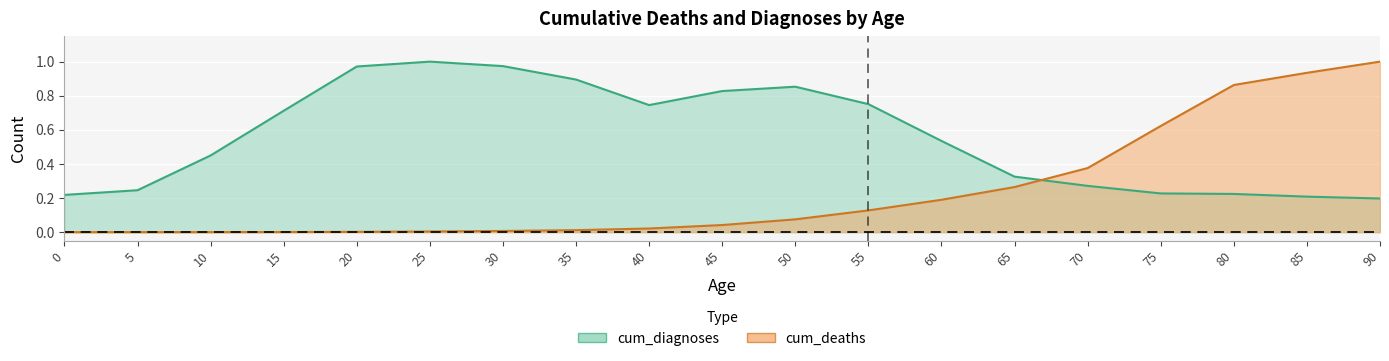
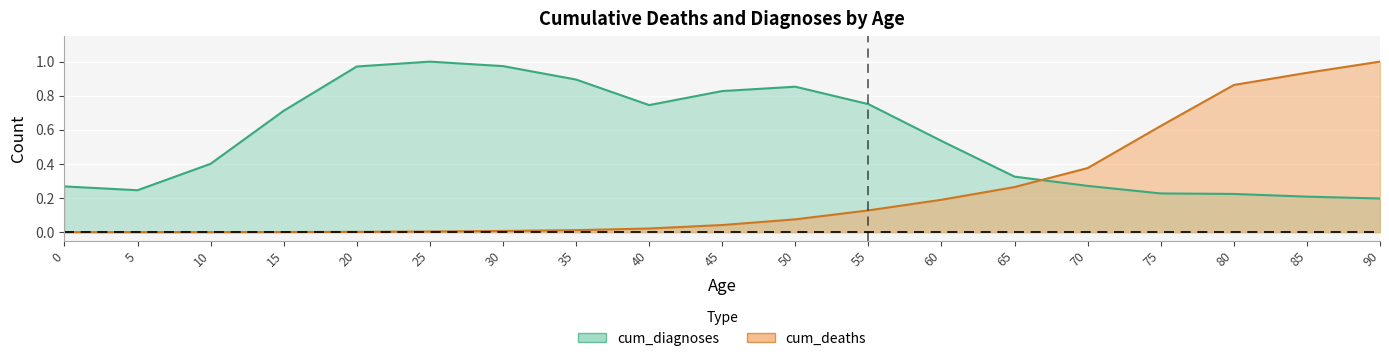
  {
    "cum_diagnoses": {
-     "0": 0.22,
+     "0": 0.27,
      "5": 0.25,
-     "10": 0.45,
+     "10": 0.40,
      "15": 0.71,
      "20": 0.97,
      "25": 1.00,
      "30": 0.97,
      "35": 0.89,
      "40": 0.75,
      "45": 0.83,
      "50": 0.85,
      "55": 0.75,
      "60": 0.54,
      "65": 0.33,
      "70": 0.27,
      "75": 0.23,
      "80": 0.22,
      "85": 0.21,
      "90": 0.20
    },
    "cum_deaths": {
      "0": 0.00,
      "5": 0.00,
      "10": 0.00,
      "15": 0.00,
      "20": 0.00,
      "25": 0.00,
      "30": 0.01,
      "35": 0.01,
      "40": 0.02,
      "45": 0.04,
      "50": 0.08,
      "55": 0.13,
      "60": 0.19,
      "65": 0.26,
      "70": 0.38,
      "75": 0.62,
      "80": 0.86,
      "85": 0.93,
      "90": 1.00
    }
  }
